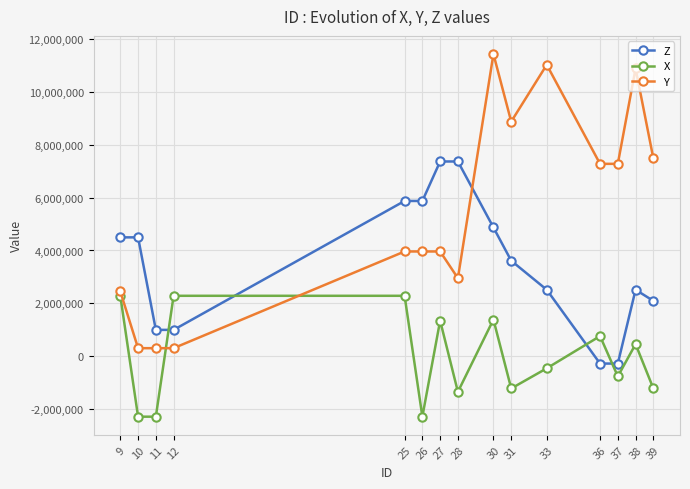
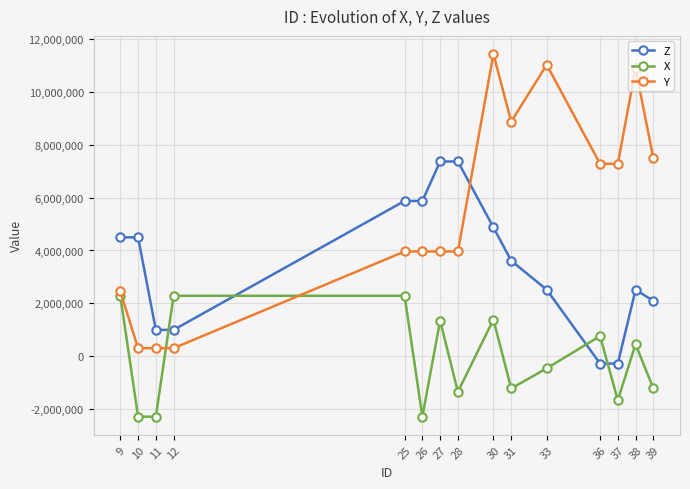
  {
    "Z": {
      "9": "4,500,000",
      "10": "4,500,000",
      "11": "1,000,000",
      "12": "1,000,000",
      "25": "5,900,000",
      "26": "5,900,000",
      "27": "7,400,000",
      "28": "7,400,000",
      "30": "4,900,000",
      "31": "3,600,000",
      "33": "2,500,000",
      "36": "-300,000",
      "37": "-300,000",
      "38": "2,500,000",
      "39": "2,100,000"
    },
    "X": {
      "9": "2,300,000",
      "10": "-2,300,000",
      "11": "-2,300,000",
      "12": "2,300,000",
      "25": "2,300,000",
      "26": "-2,300,000",
      "27": "1,300,000",
      "28": "-1,300,000",
      "30": "1,400,000",
      "31": "-1,200,000",
      "33": "-500,000",
      "36": "800,000",
-     "37": "-800,000",
+     "37": "-1,700,000",
      "38": "500,000",
      "39": "-1,200,000"
    },
    "Y": {
      "9": "2,500,000",
      "10": "300,000",
      "11": "300,000",
      "12": "300,000",
      "25": "4,000,000",
      "26": "4,000,000",
      "27": "4,000,000",
-     "28": "3,000,000",
+     "28": "4,000,000",
      "30": "11,400,000",
      "31": "8,900,000",
      "33": "11,000,000",
      "36": "7,300,000",
      "37": "7,300,000",
      "39": "7,500,000"
    }
  }
